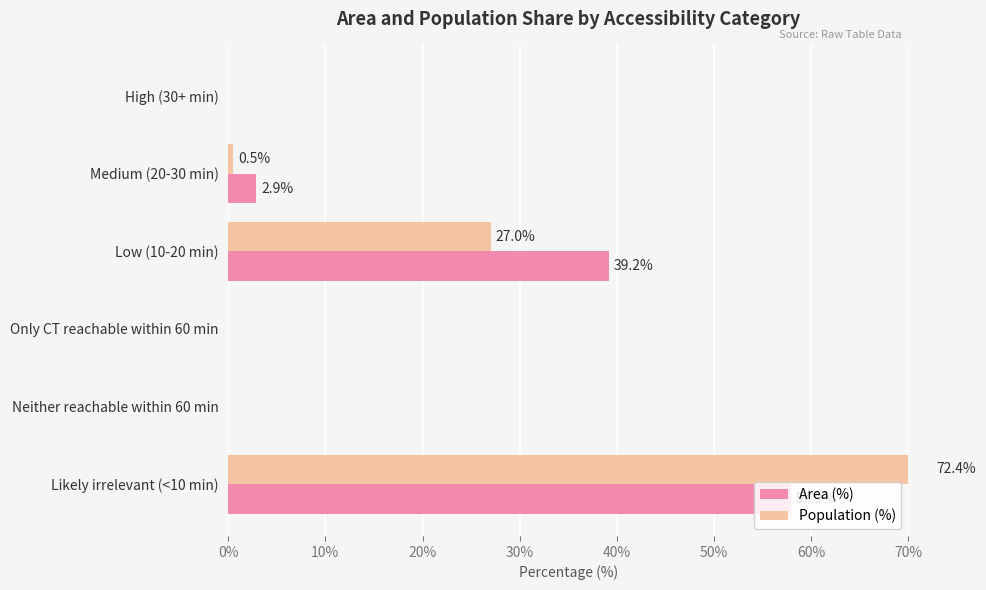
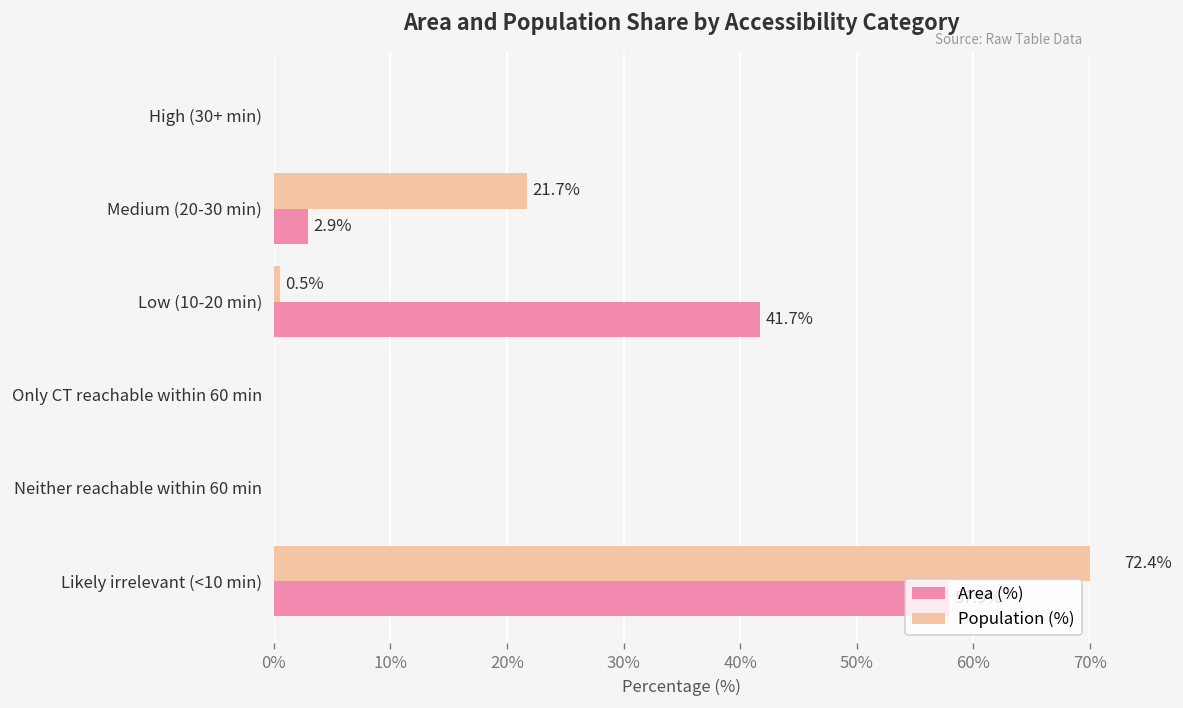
  {
    "Area (%)": {
      "Medium (20-30 min)": "2.9%",
-     "Low (10-20 min)": "39.2%"
+     "Low (10-20 min)": "41.7%"
    },
    "Population (%)": {
-     "Medium (20-30 min)": "0.5%",
-     "Low (10-20 min)": "27.0%"
+     "Medium (20-30 min)": "21.7%",
+     "Low (10-20 min)": "0.5%"
    }
  }
